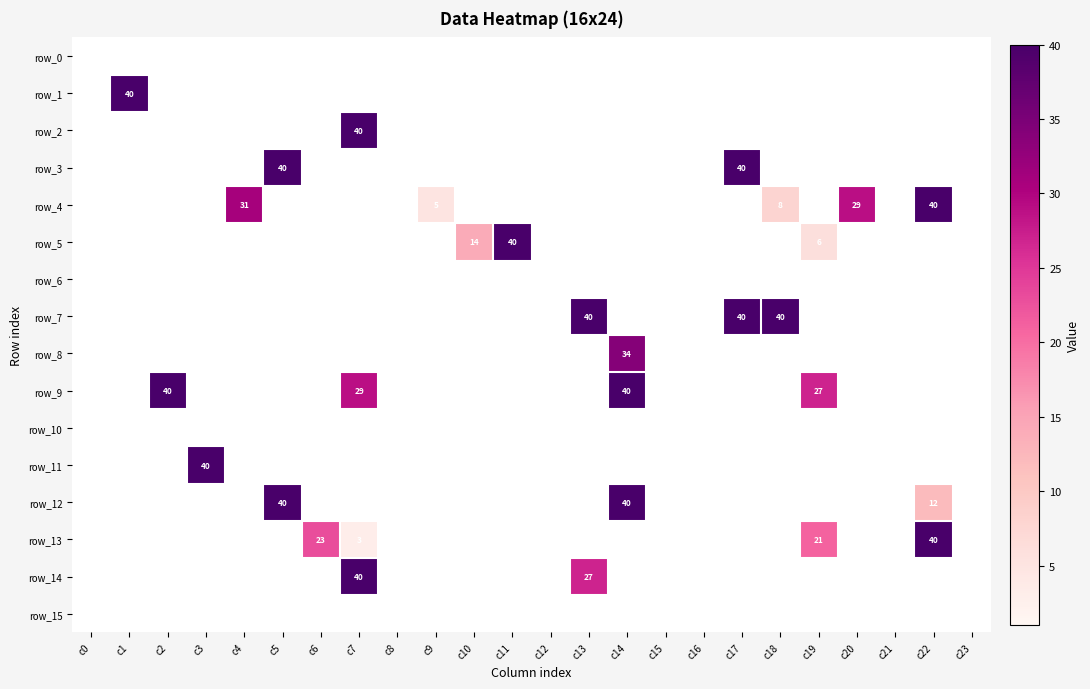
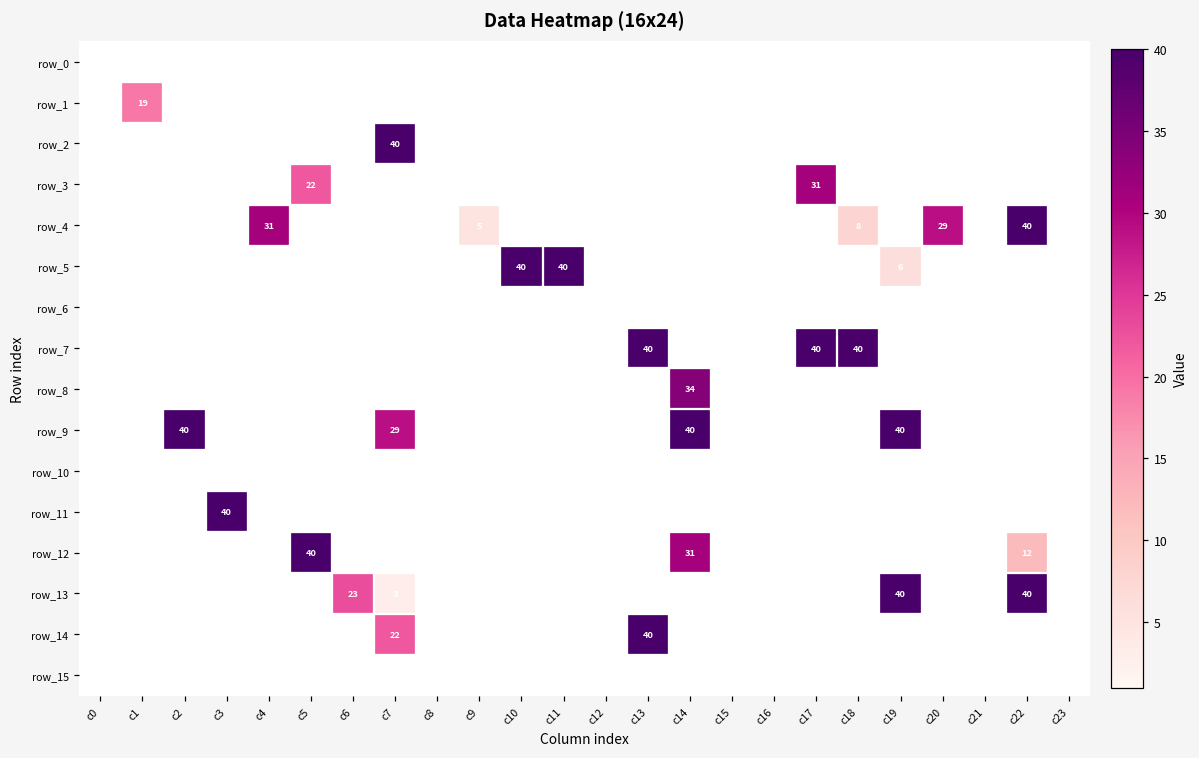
  {
    "row_1": {
-     "c1": 40
+     "c1": 19
    },
    "row_2": {
      "c7": 40
    },
    "row_3": {
-     "c5": 40,
-     "c17": 40
+     "c5": 22,
+     "c17": 31
    },
    "row_4": {
      "c4": 31,
      "c20": 29,
      "c22": 40
    },
    "row_5": {
-     "c10": 14,
+     "c10": 40,
      "c11": 40
    },
    "row_7": {
      "c13": 40,
      "c17": 40,
      "c18": 40
    },
    "row_8": {
      "c14": 34
    },
    "row_9": {
      "c2": 40,
      "c7": 29,
      "c14": 40,
-     "c19": 27
+     "c19": 40
    },
    "row_11": {
      "c3": 40
    },
    "row_12": {
      "c5": 40,
-     "c14": 40,
+     "c14": 31,
      "c22": 12
    },
    "row_13": {
      "c6": 23,
-     "c19": 21,
+     "c19": 40,
      "c22": 40
    },
    "row_14": {
-     "c7": 40,
-     "c13": 27
+     "c7": 22,
+     "c13": 40
    }
  }
